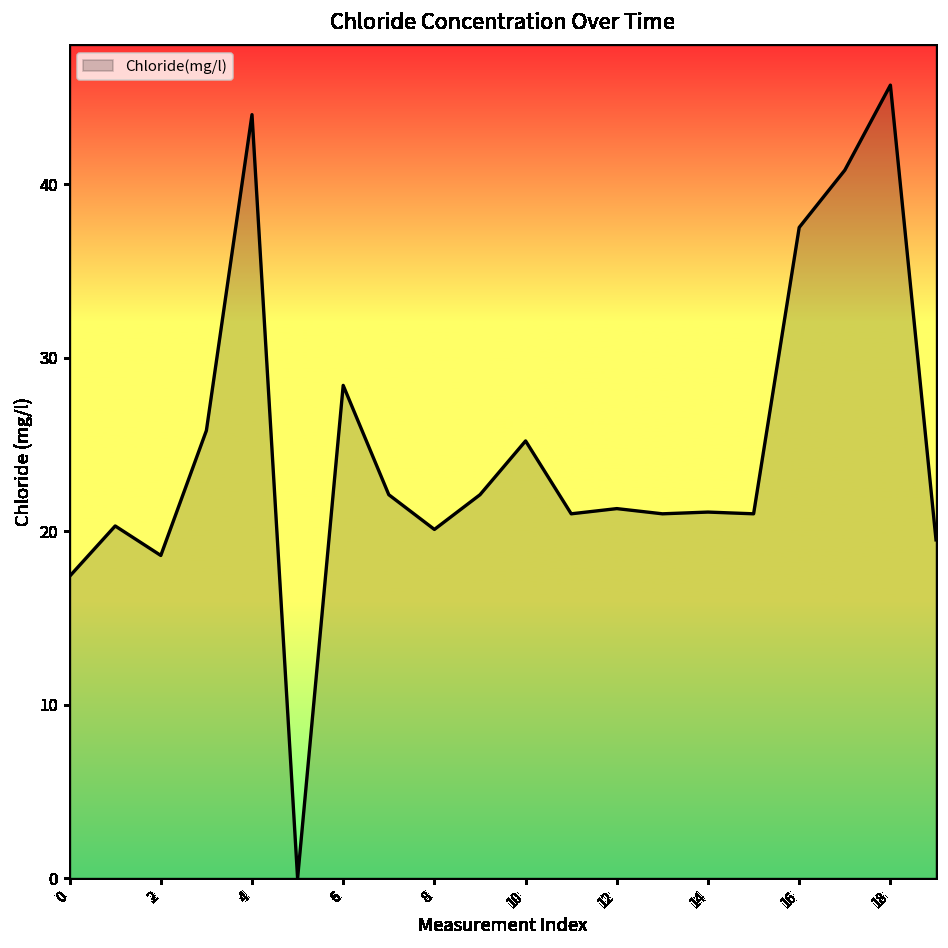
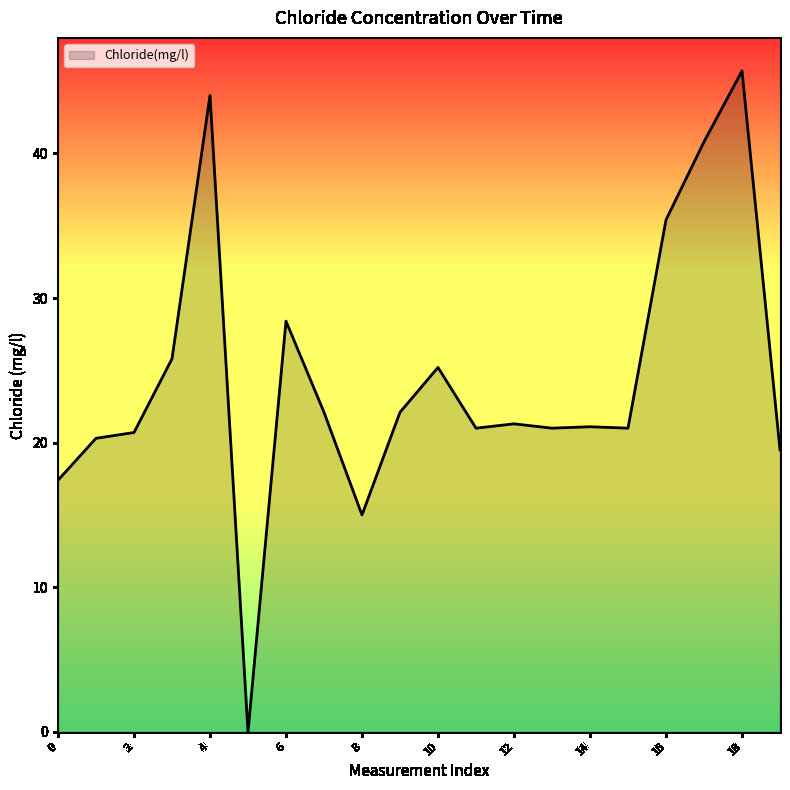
  {
    "0": 17.4,
-   "2": 18.6,
+   "2": 20.7,
    "4": 44.0,
    "6": 28.4,
-   "8": 20.1,
+   "8": 15.0,
    "10": 25.2,
    "12": 21.3,
    "14": 21.1,
-   "16": 37.5,
+   "16": 35.4,
    "18": 45.7
  }
